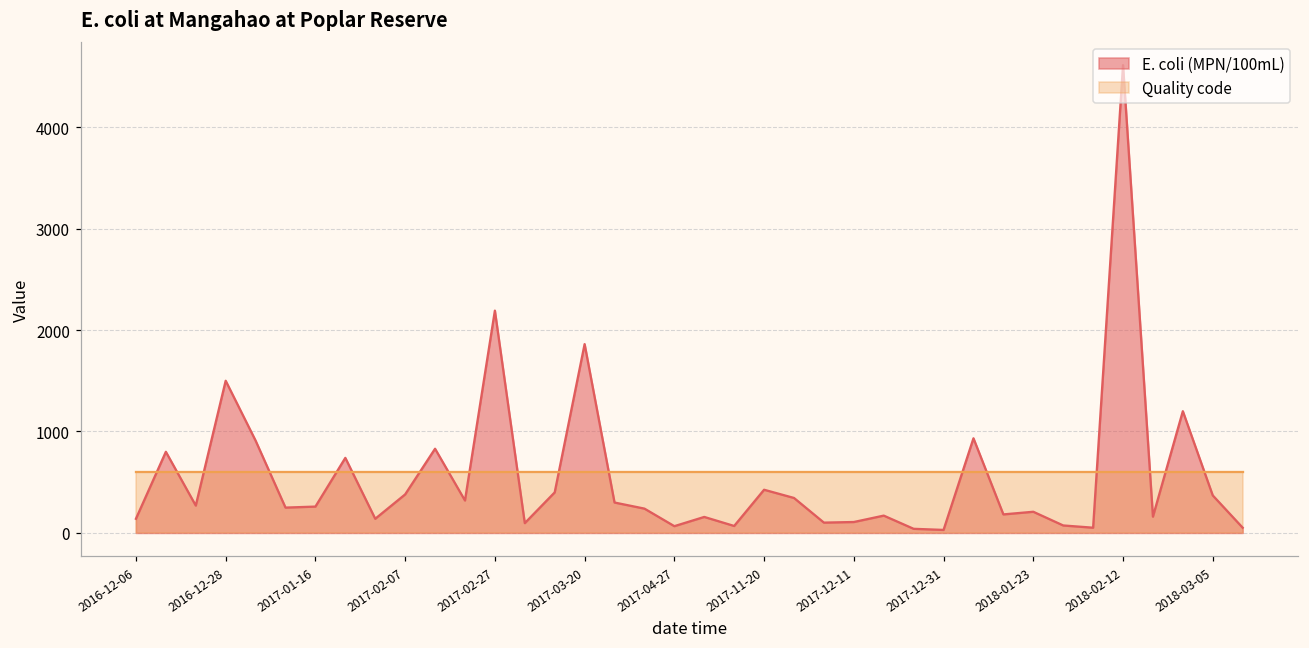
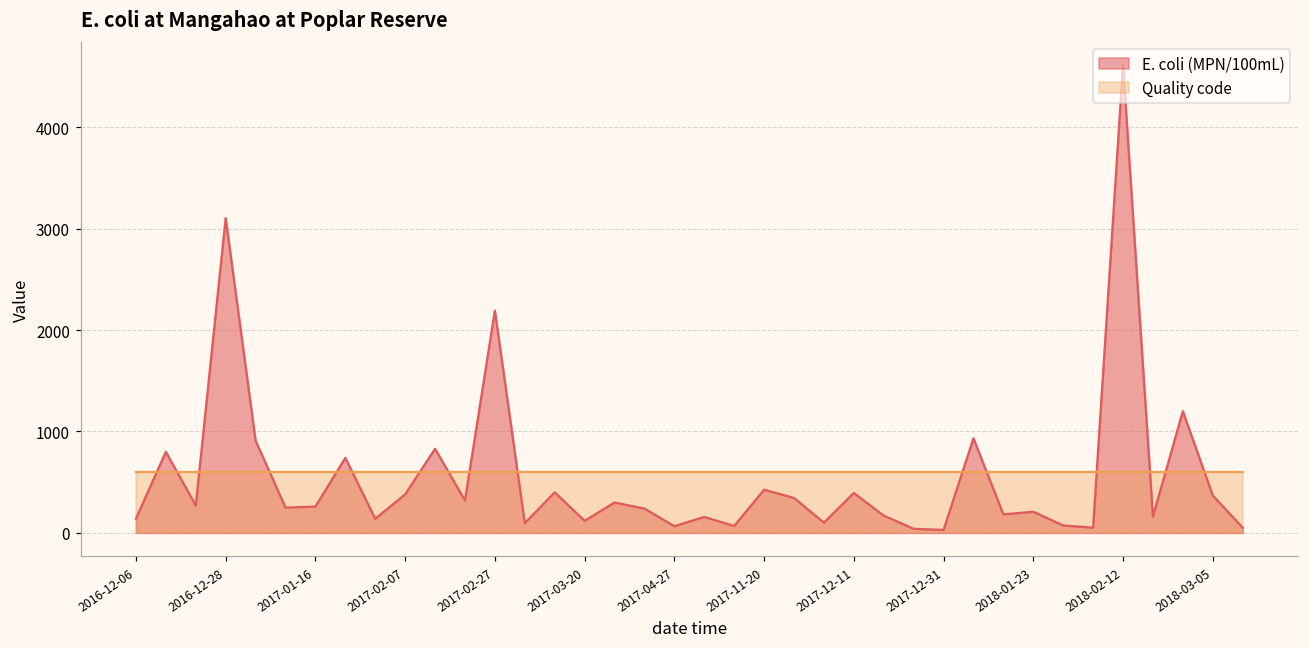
  {
    "E. coli (MPN/100mL)": {
      "2016-12-06": 100,
-     "2016-12-28": 1500,
+     "2016-12-28": 3100,
      "2017-01-16": 300,
      "2017-02-07": 400,
      "2017-02-27": 2200,
-     "2017-03-20": 1900,
+     "2017-03-20": 100,
      "2017-04-27": 100,
      "2017-11-20": 400,
-     "2017-12-11": 100,
+     "2017-12-11": 400,
      "2017-12-31": 0,
      "2018-01-23": 200,
      "2018-03-05": 400
    },
    "Quality code": {
      "2016-12-06": 600,
      "2016-12-28": 600,
      "2017-01-16": 600,
      "2017-02-07": 600,
      "2017-02-27": 600,
      "2017-03-20": 600,
      "2017-04-27": 600,
      "2017-11-20": 600,
      "2017-12-11": 600,
      "2017-12-31": 600,
      "2018-01-23": 600,
      "2018-02-12": 600,
      "2018-03-05": 600
    }
  }
